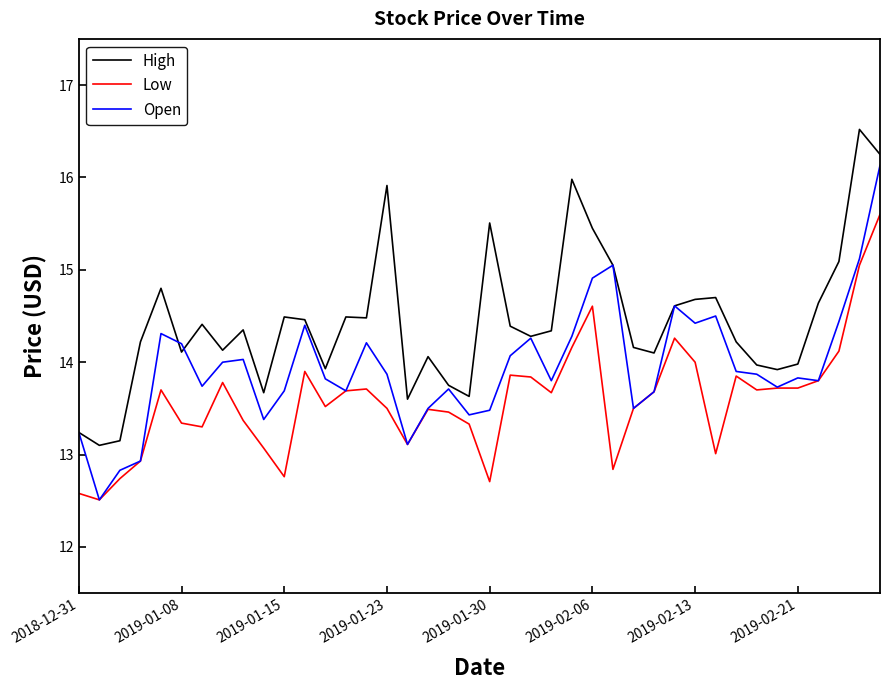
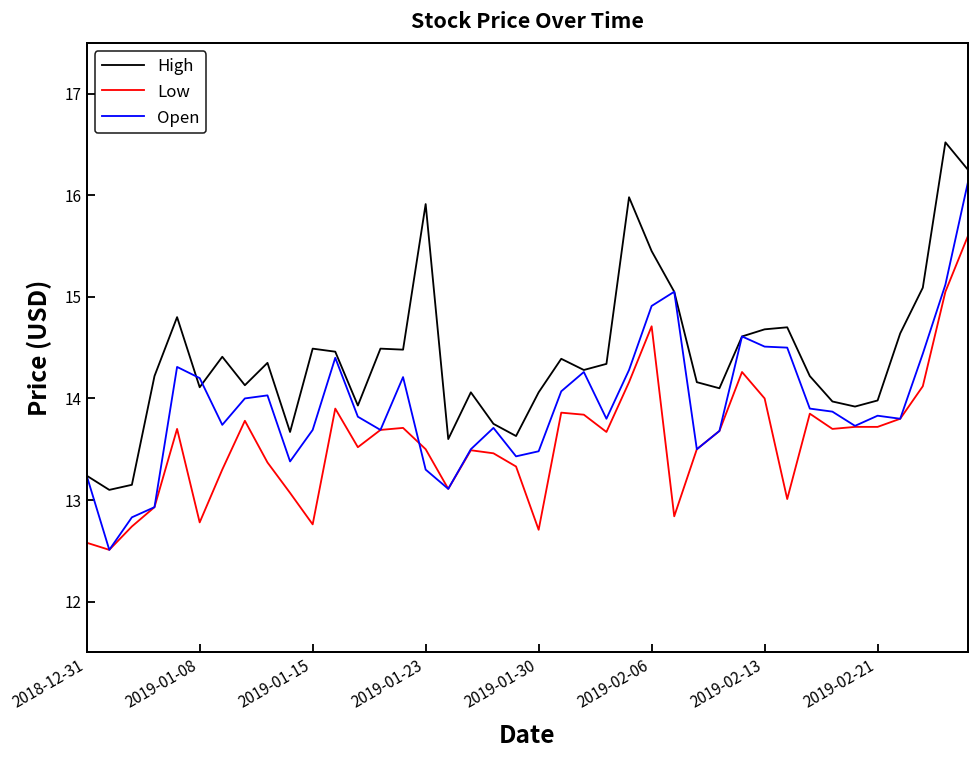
  {
    "High": {
      "2019-01-08": 14.1,
      "2019-01-15": 14.5,
      "2019-01-23": 15.9,
-     "2019-01-30": 15.5,
+     "2019-01-30": 14.1,
      "2019-02-06": 15.4,
      "2019-02-13": 14.7,
      "2019-02-21": 14.0
    },
    "Low": {
      "2018-12-31": 12.6,
-     "2019-01-08": 13.3,
+     "2019-01-08": 12.8,
      "2019-01-15": 12.8,
      "2019-01-23": 13.5,
      "2019-01-30": 12.7,
-     "2019-02-06": 14.6,
+     "2019-02-06": 14.7,
      "2019-02-13": 14.0,
      "2019-02-21": 13.7
    },
    "Open": {
      "2019-01-08": 14.2,
      "2019-01-15": 13.7,
-     "2019-01-23": 13.9,
+     "2019-01-23": 13.3,
      "2019-01-30": 13.5,
      "2019-02-06": 14.9,
-     "2019-02-13": 14.4,
+     "2019-02-13": 14.5,
      "2019-02-21": 13.8
    }
  }
